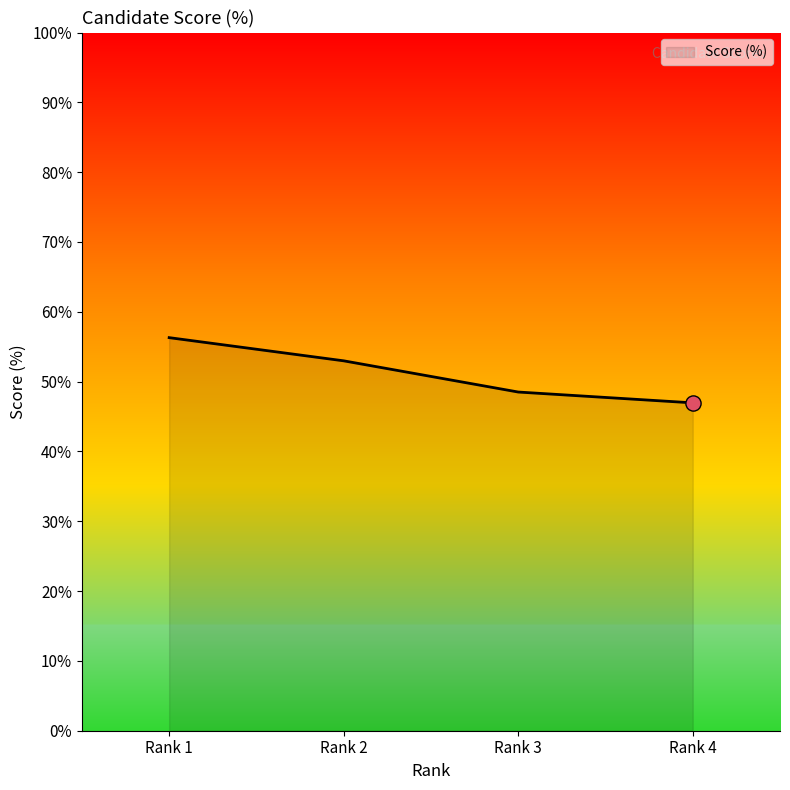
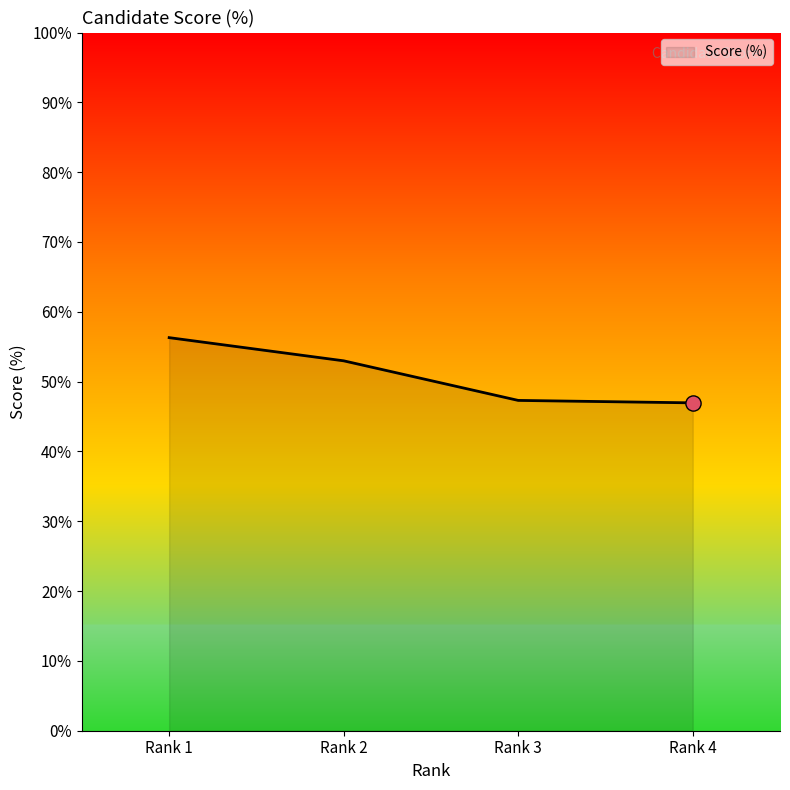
  {
    "Score (%)": {
      "Rank 1": "56%",
      "Rank 2": "53%",
-     "Rank 3": "49%"
+     "Rank 3": "47%"
    }
  }
